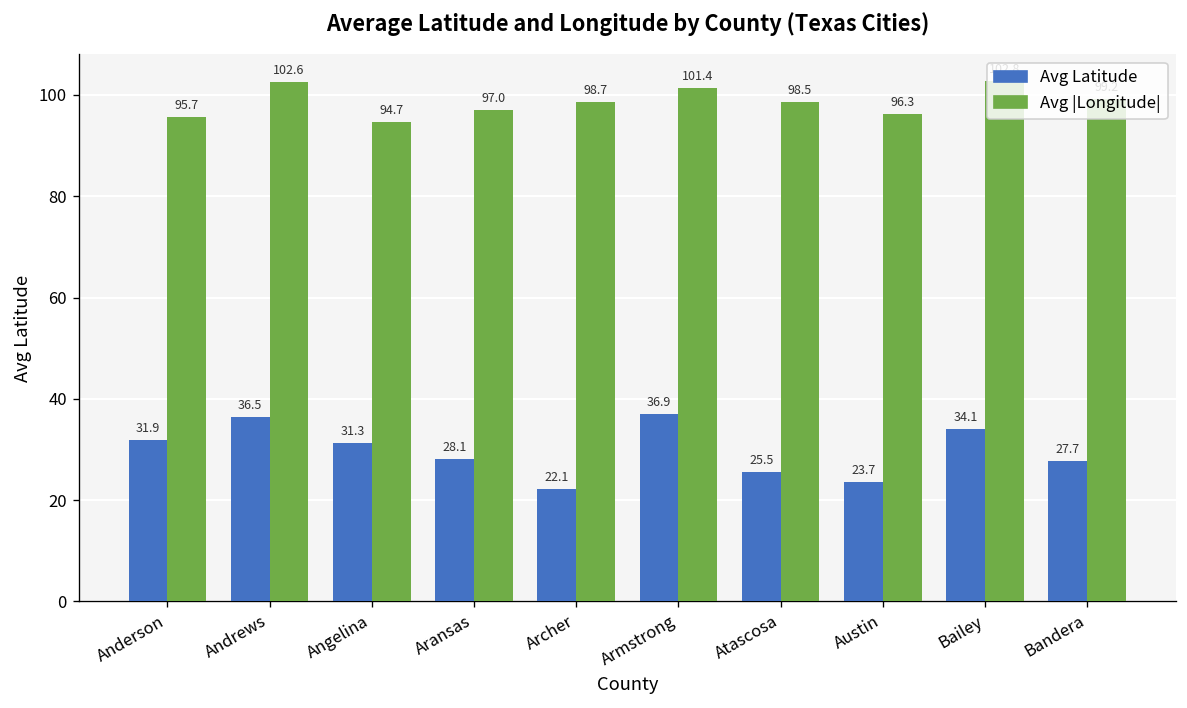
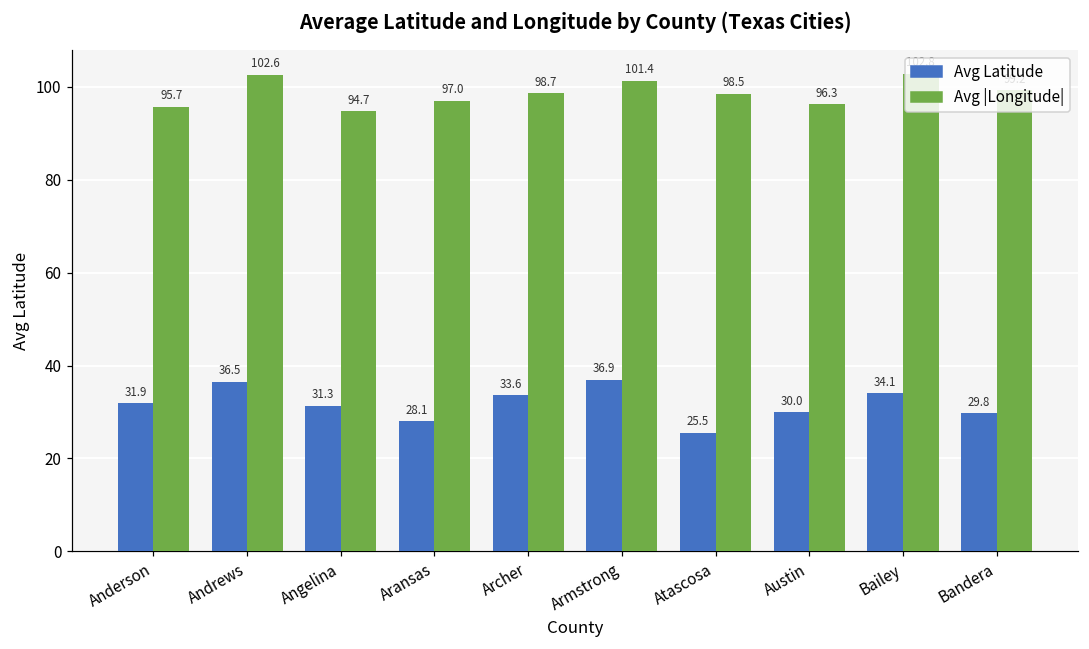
  {
    "Avg Latitude": {
      "Anderson": 31.9,
      "Andrews": 36.5,
      "Angelina": 31.3,
      "Aransas": 28.1,
-     "Archer": 22.1,
+     "Archer": 33.6,
      "Armstrong": 36.9,
      "Atascosa": 25.5,
-     "Austin": 23.7,
+     "Austin": 30.0,
      "Bailey": 34.1,
-     "Bandera": 27.7
+     "Bandera": 29.8
    }
  }
